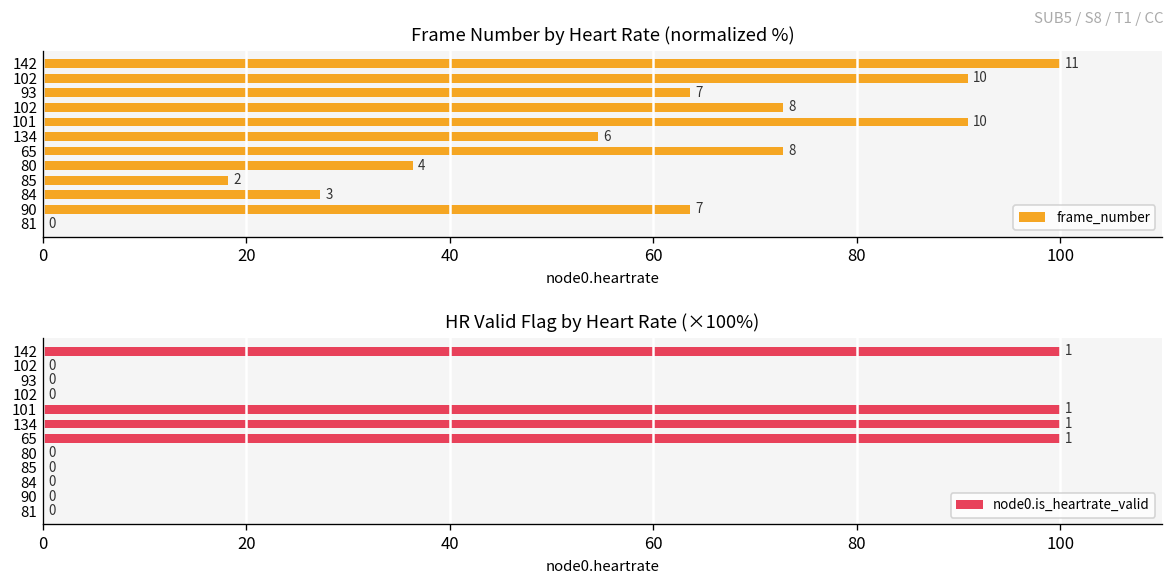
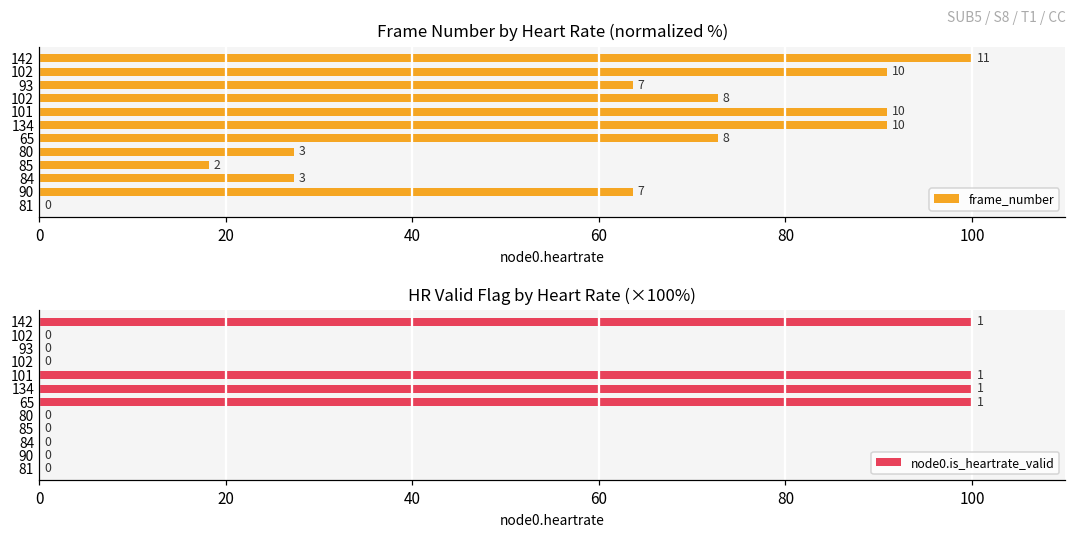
  {
    "Frame Number by Heart Rate (normalized %)": {
-     "134": 6,
-     "80": 4,
+     "134": 10,
+     "80": 3,
      "81": 0
    },
    "HR Valid Flag by Heart Rate (×100%)": {
      "93": 0,
      "80": 0,
      "85": 0,
      "84": 0,
      "90": 0,
      "81": 0
    }
  }
